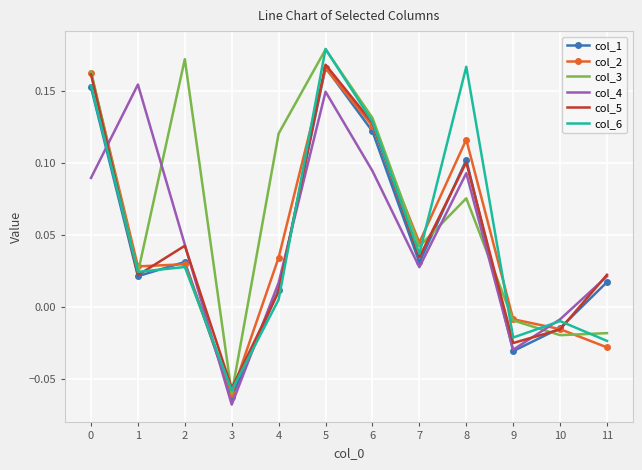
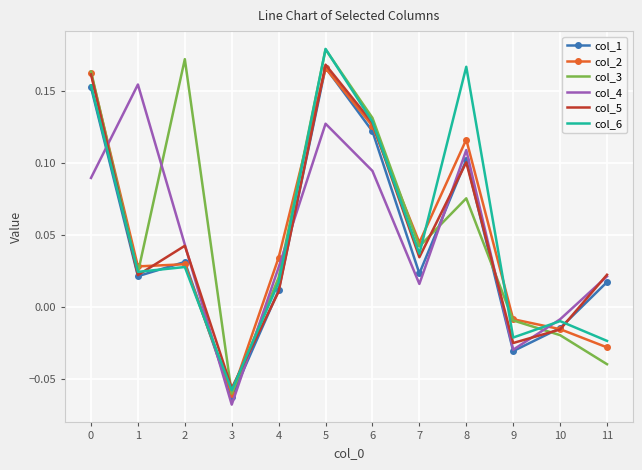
  {
    "col_1": {
      "3": -0.062,
      "6": 0.122,
-     "7": 0.031,
+     "7": 0.023,
      "11": 0.017
    },
    "col_3": {
      "2": 0.172,
-     "4": 0.120,
+     "4": 0.021,
      "6": 0.131,
      "7": 0.042,
      "8": 0.075,
      "10": -0.019,
-     "11": -0.018
+     "11": -0.040
    },
    "col_4": {
      "0": 0.090,
      "1": 0.154,
      "3": -0.068,
-     "4": 0.017,
-     "5": 0.149,
+     "4": 0.028,
+     "5": 0.127,
      "6": 0.094,
-     "7": 0.028,
-     "8": 0.093
+     "7": 0.016,
+     "8": 0.109
    },
    "col_6": {
      "2": 0.028,
-     "4": 0.005,
+     "4": 0.017,
      "7": 0.037,
      "8": 0.167,
      "9": -0.021,
      "11": -0.023
    }
  }
